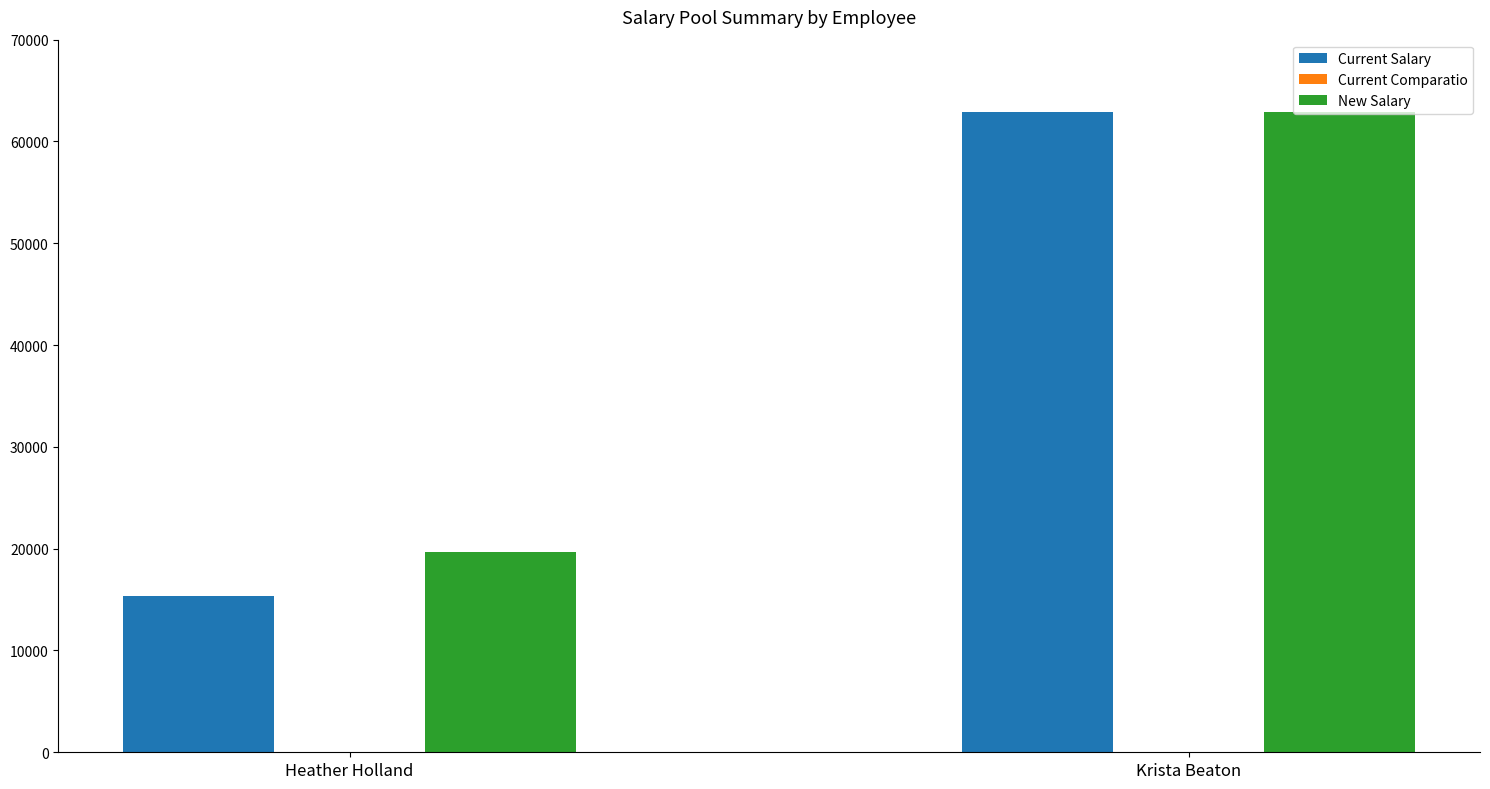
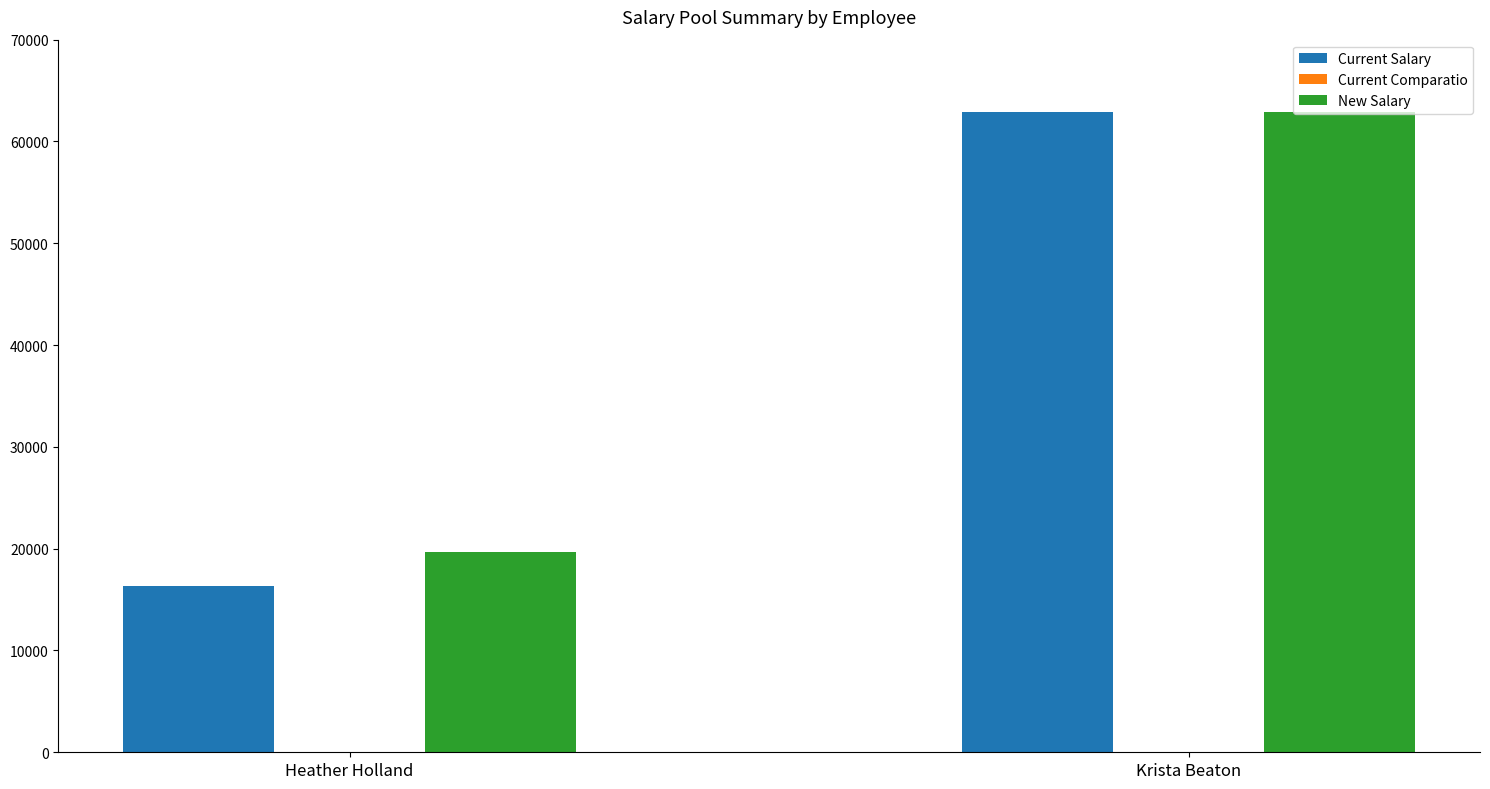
  {
    "Current Salary": {
-     "Heather Holland": 15300,
+     "Heather Holland": 16300,
      "Krista Beaton": 62900
    },
    "New Salary": {
      "Heather Holland": 19700
    }
  }
